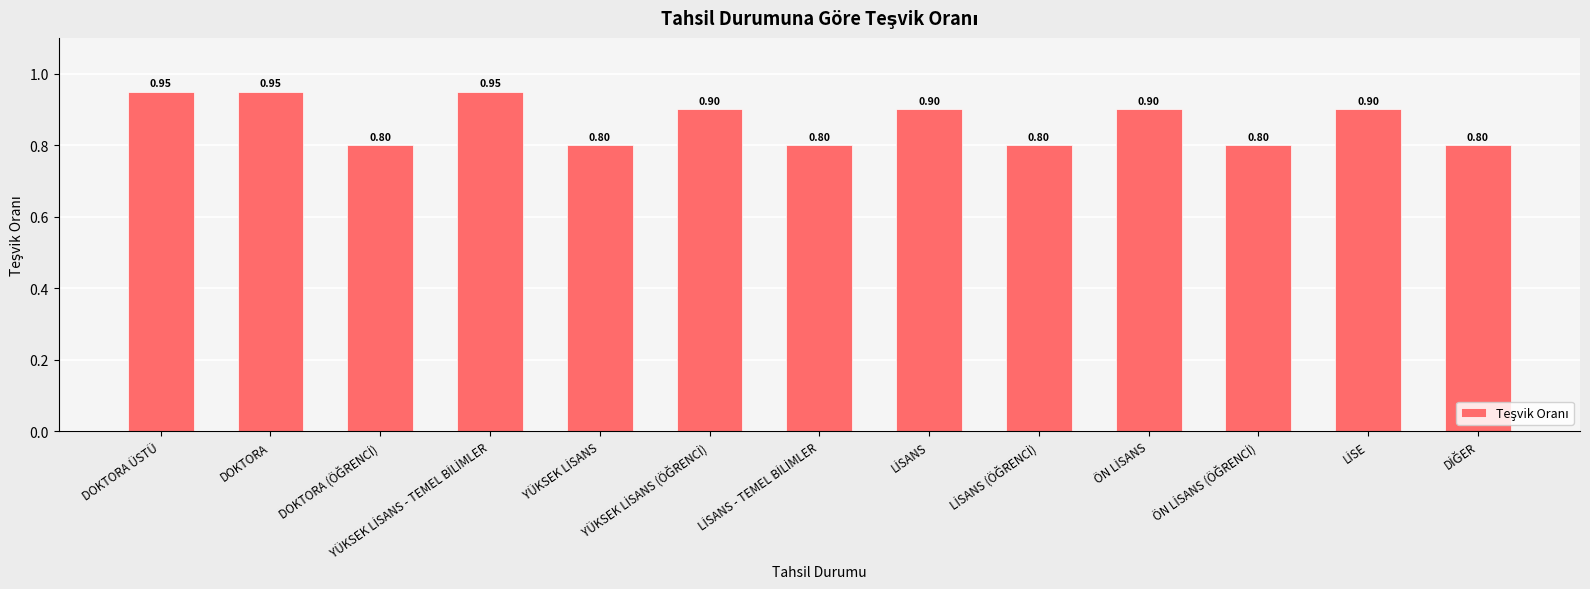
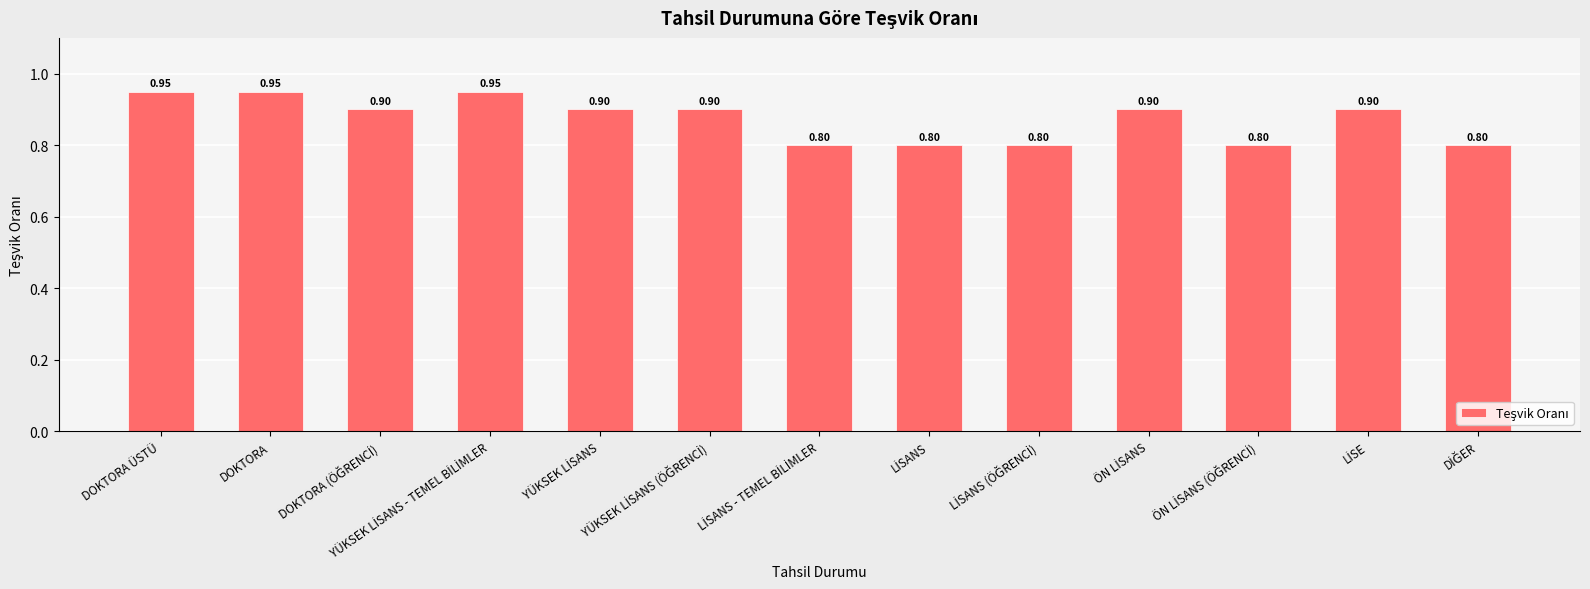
  {
    "DOKTORA ÜSTÜ": 0.95,
    "DOKTORA": 0.95,
-   "DOKTORA (ÖĞRENCİ)": 0.80,
+   "DOKTORA (ÖĞRENCİ)": 0.90,
    "YÜKSEK LİSANS - TEMEL BİLİMLER": 0.95,
-   "YÜKSEK LİSANS": 0.80,
+   "YÜKSEK LİSANS": 0.90,
    "YÜKSEK LİSANS (ÖĞRENCİ)": 0.90,
    "LİSANS - TEMEL BİLİMLER": 0.80,
-   "LİSANS": 0.90,
+   "LİSANS": 0.80,
    "LİSANS (ÖĞRENCİ)": 0.80,
    "ÖN LİSANS": 0.90,
    "ÖN LİSANS (ÖĞRENCİ)": 0.80,
    "LİSE": 0.90,
    "DİĞER": 0.80
  }
